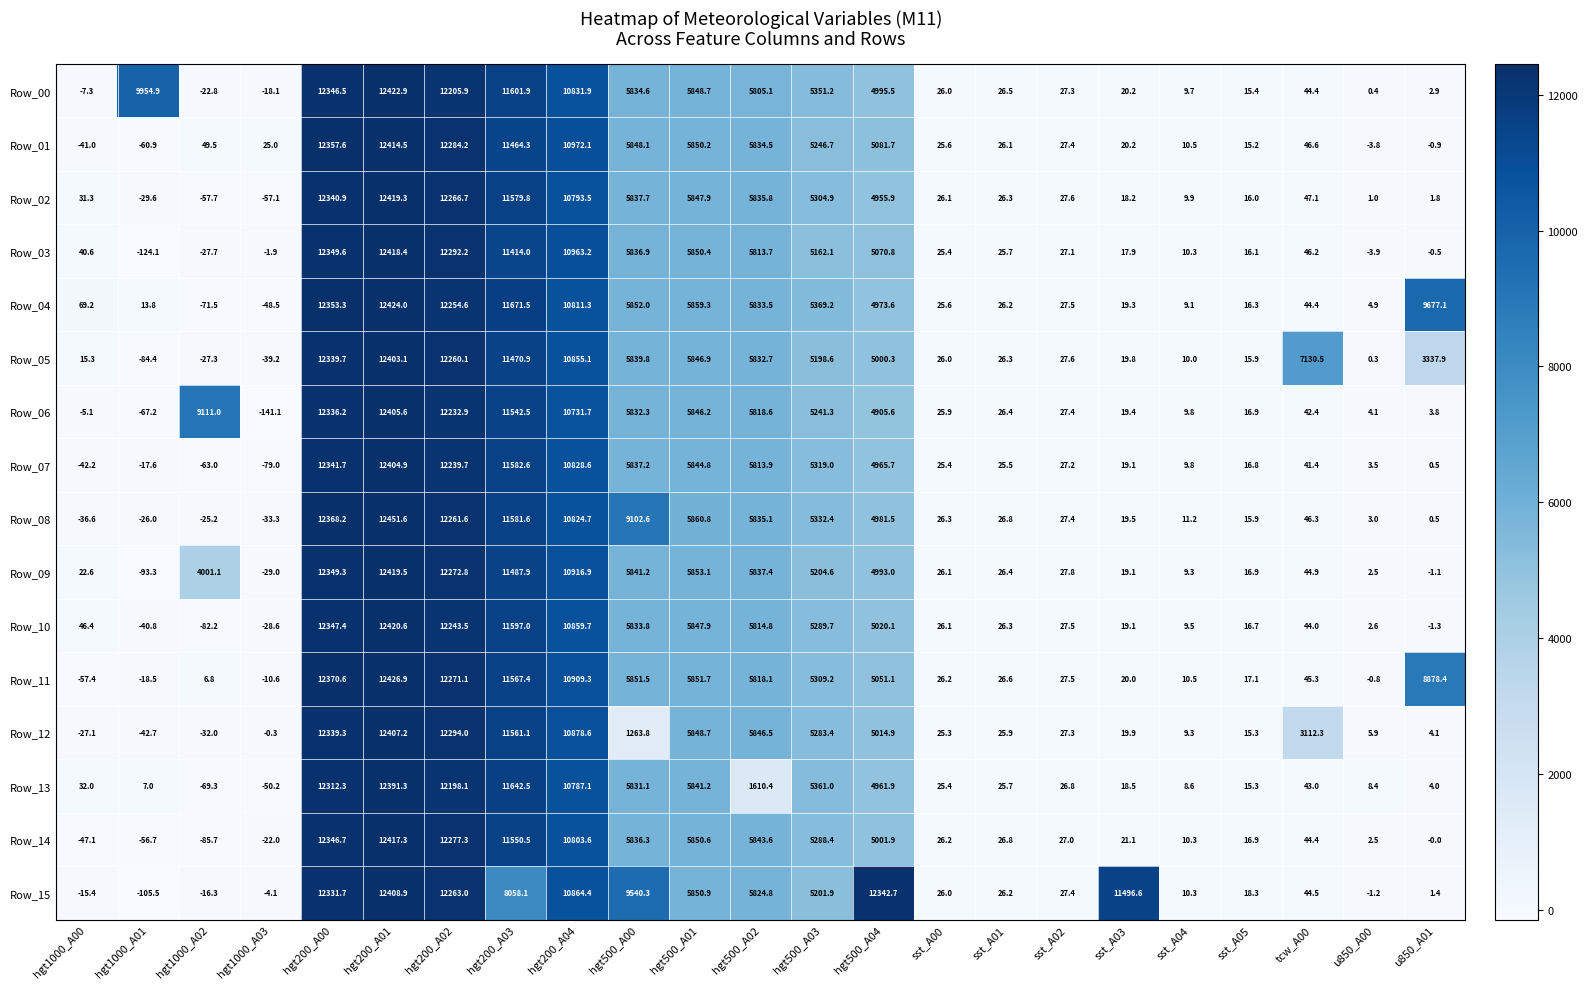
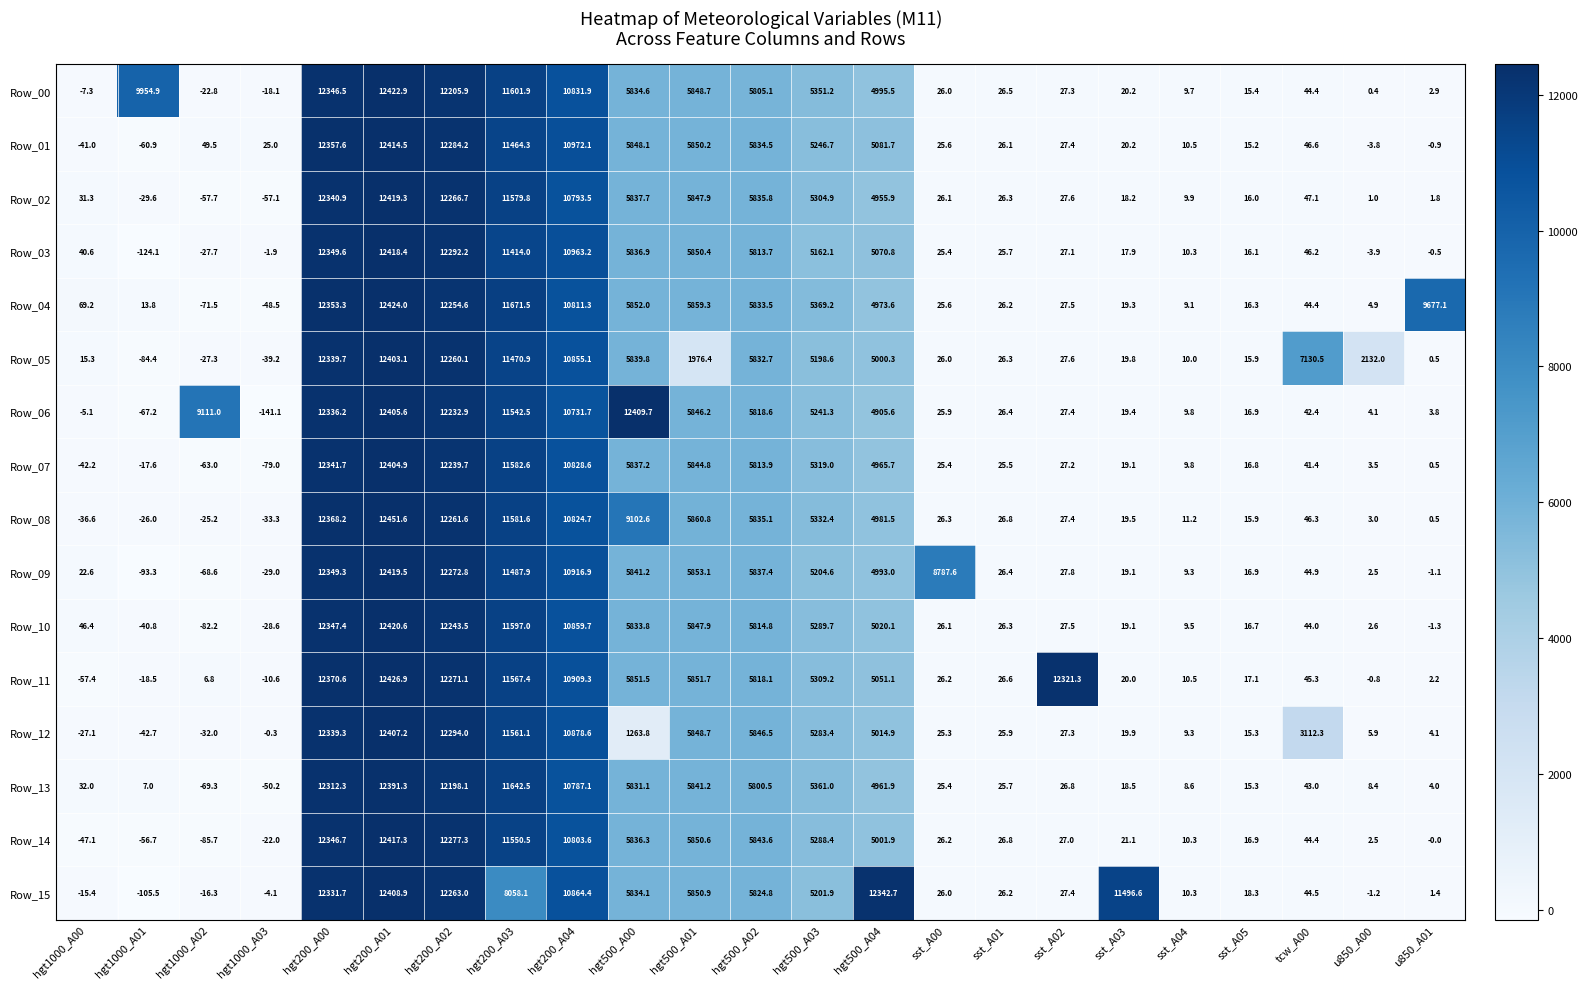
  {
    "Row_05": {
      "hgt1000_A00": 15.3,
      "hgt1000_A01": -84.4,
      "hgt1000_A02": -27.3,
      "hgt1000_A03": -39.2,
      "hgt200_A00": 12339.7,
      "hgt200_A01": 12403.1,
      "hgt200_A02": 12260.1,
      "hgt200_A03": 11470.9,
      "hgt200_A04": 10855.1,
      "hgt500_A00": 5839.8,
-     "hgt500_A01": 5846.9,
+     "hgt500_A01": 1976.4,
      "hgt500_A02": 5832.7,
      "hgt500_A03": 5198.6,
      "hgt500_A04": 5000.3,
      "sst_A00": 26.0,
      "sst_A01": 26.3,
      "sst_A02": 27.6,
      "sst_A03": 19.8,
      "sst_A04": 10.0,
      "sst_A05": 15.9,
      "tcw_A00": 7130.5,
-     "u850_A00": 0.3,
-     "u850_A01": 3337.9
+     "u850_A00": 2132.0,
+     "u850_A01": 0.5
    },
    "Row_06": {
      "hgt1000_A00": -5.1,
      "hgt1000_A01": -67.2,
      "hgt1000_A02": 9111.0,
      "hgt1000_A03": -141.1,
      "hgt200_A00": 12336.2,
      "hgt200_A01": 12405.6,
      "hgt200_A02": 12232.9,
      "hgt200_A03": 11542.5,
      "hgt200_A04": 10731.7,
-     "hgt500_A00": 5832.3,
+     "hgt500_A00": 12409.7,
      "hgt500_A01": 5846.2,
      "hgt500_A02": 5818.6,
      "hgt500_A03": 5241.3,
      "hgt500_A04": 4905.6,
      "sst_A00": 25.9,
      "sst_A01": 26.4,
      "sst_A02": 27.4,
      "sst_A03": 19.4,
      "sst_A04": 9.8,
      "sst_A05": 16.9,
      "tcw_A00": 42.4,
      "u850_A00": 4.1,
      "u850_A01": 3.8
    },
    "Row_09": {
      "hgt1000_A00": 22.6,
      "hgt1000_A01": -93.3,
-     "hgt1000_A02": 4001.1,
+     "hgt1000_A02": -68.6,
      "hgt1000_A03": -29.0,
      "hgt200_A00": 12349.3,
      "hgt200_A01": 12419.5,
      "hgt200_A02": 12272.8,
      "hgt200_A03": 11487.9,
      "hgt200_A04": 10916.9,
      "hgt500_A00": 5841.2,
      "hgt500_A01": 5853.1,
      "hgt500_A02": 5837.4,
      "hgt500_A03": 5204.6,
      "hgt500_A04": 4993.0,
-     "sst_A00": 26.1,
+     "sst_A00": 8787.6,
      "sst_A01": 26.4,
      "sst_A02": 27.8,
      "sst_A03": 19.1,
      "sst_A04": 9.3,
      "sst_A05": 16.9,
      "tcw_A00": 44.9,
      "u850_A00": 2.5,
      "u850_A01": -1.1
    },
    "Row_11": {
      "hgt1000_A00": -57.4,
      "hgt1000_A01": -18.5,
      "hgt1000_A02": 6.8,
      "hgt1000_A03": -10.6,
      "hgt200_A00": 12370.6,
      "hgt200_A01": 12426.9,
      "hgt200_A02": 12271.1,
      "hgt200_A03": 11567.4,
      "hgt200_A04": 10909.3,
      "hgt500_A00": 5851.5,
      "hgt500_A01": 5851.7,
      "hgt500_A02": 5818.1,
      "hgt500_A03": 5309.2,
      "hgt500_A04": 5051.1,
      "sst_A00": 26.2,
      "sst_A01": 26.6,
-     "sst_A02": 27.5,
+     "sst_A02": 12321.3,
      "sst_A03": 20.0,
      "sst_A04": 10.5,
      "sst_A05": 17.1,
      "tcw_A00": 45.3,
      "u850_A00": -0.8,
-     "u850_A01": 8878.4
+     "u850_A01": 2.2
    },
    "Row_13": {
      "hgt1000_A00": 32.0,
      "hgt1000_A01": 7.0,
      "hgt1000_A02": -69.3,
      "hgt1000_A03": -50.2,
      "hgt200_A00": 12312.3,
      "hgt200_A01": 12391.3,
      "hgt200_A02": 12198.1,
      "hgt200_A03": 11642.5,
      "hgt200_A04": 10787.1,
      "hgt500_A00": 5831.1,
      "hgt500_A01": 5841.2,
-     "hgt500_A02": 1610.4,
+     "hgt500_A02": 5800.5,
      "hgt500_A03": 5361.0,
      "hgt500_A04": 4961.9,
      "sst_A00": 25.4,
      "sst_A01": 25.7,
      "sst_A02": 26.8,
      "sst_A03": 18.5,
      "sst_A04": 8.6,
      "sst_A05": 15.3,
      "tcw_A00": 43.0,
      "u850_A00": 8.4,
      "u850_A01": 4.0
    },
    "Row_15": {
      "hgt1000_A00": -15.4,
      "hgt1000_A01": -105.5,
      "hgt1000_A02": -16.3,
      "hgt1000_A03": -4.1,
      "hgt200_A00": 12331.7,
      "hgt200_A01": 12408.9,
      "hgt200_A02": 12263.0,
      "hgt200_A03": 8058.1,
      "hgt200_A04": 10864.4,
-     "hgt500_A00": 9540.3,
+     "hgt500_A00": 5834.1,
      "hgt500_A01": 5850.9,
      "hgt500_A02": 5824.8,
      "hgt500_A03": 5201.9,
      "hgt500_A04": 12342.7,
      "sst_A00": 26.0,
      "sst_A01": 26.2,
      "sst_A02": 27.4,
      "sst_A03": 11496.6,
      "sst_A04": 10.3,
      "sst_A05": 18.3,
      "tcw_A00": 44.5,
      "u850_A00": -1.2,
      "u850_A01": 1.4
    }
  }
